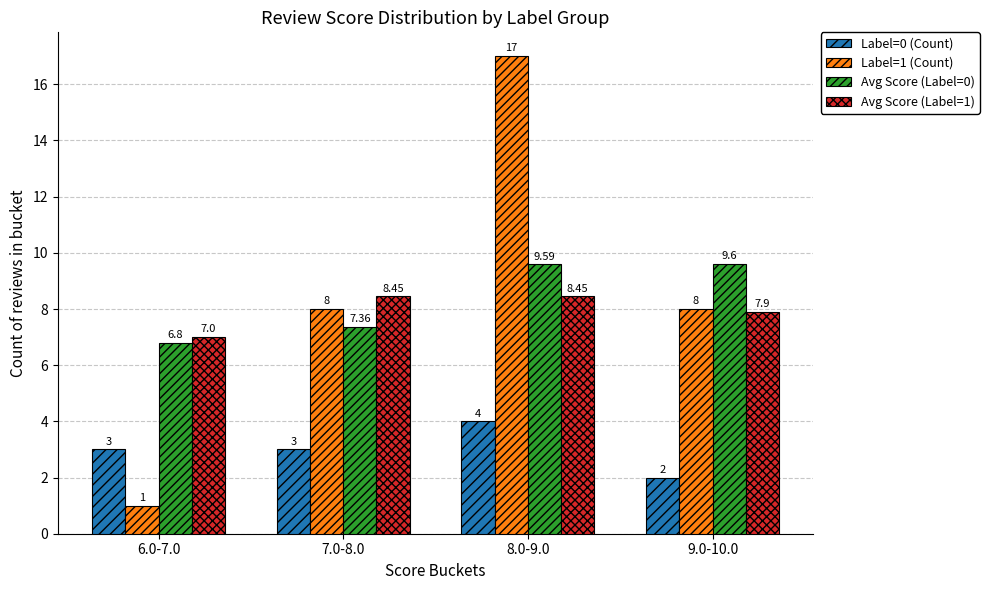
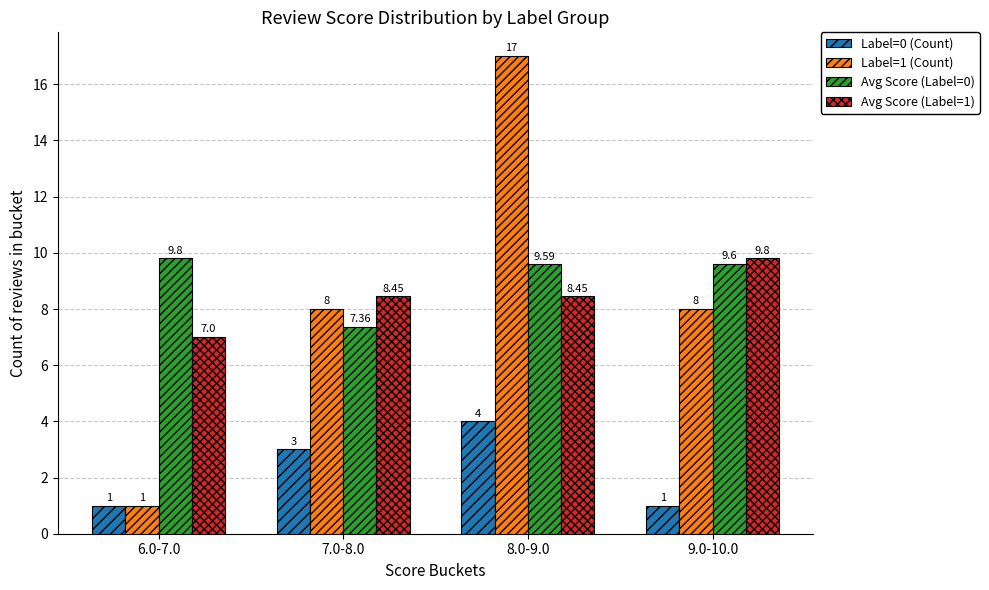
  {
    "Label=0 (Count)": {
-     "6.0-7.0": 3,
+     "6.0-7.0": 1,
      "7.0-8.0": 3,
      "8.0-9.0": 4,
-     "9.0-10.0": 2
+     "9.0-10.0": 1
    },
    "Label=1 (Count)": {
      "6.0-7.0": 1,
      "7.0-8.0": 8,
      "8.0-9.0": 17,
      "9.0-10.0": 8
    },
    "Avg Score (Label=0)": {
-     "6.0-7.0": 6.8,
+     "6.0-7.0": 9.8,
      "7.0-8.0": 7.36,
      "8.0-9.0": 9.59,
      "9.0-10.0": 9.6
    },
    "Avg Score (Label=1)": {
      "6.0-7.0": 7.0,
      "7.0-8.0": 8.45,
      "8.0-9.0": 8.45,
-     "9.0-10.0": 7.9
+     "9.0-10.0": 9.8
    }
  }
